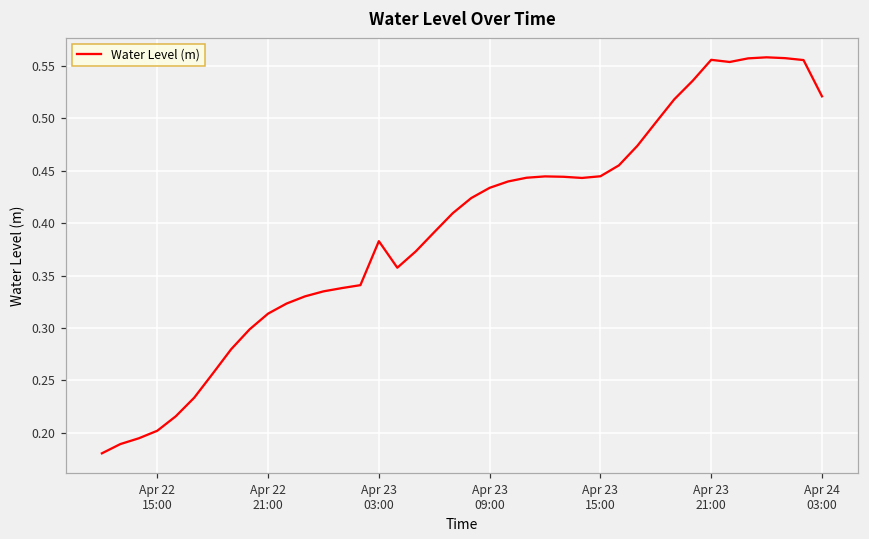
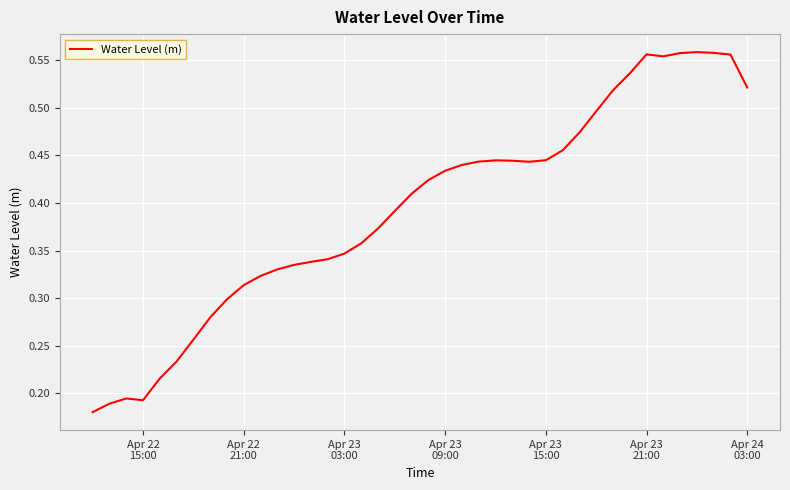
  {
-   "Apr 22 15:00": 0.20,
+   "Apr 22 15:00": 0.19,
    "Apr 22 21:00": 0.31,
-   "Apr 23 03:00": 0.38,
+   "Apr 23 03:00": 0.35,
    "Apr 23 09:00": 0.43,
    "Apr 23 15:00": 0.44,
    "Apr 23 21:00": 0.56,
    "Apr 24 03:00": 0.52
  }
